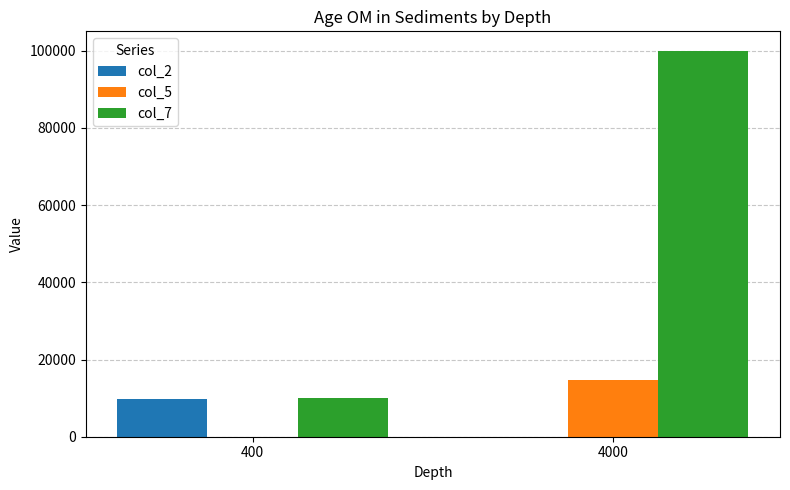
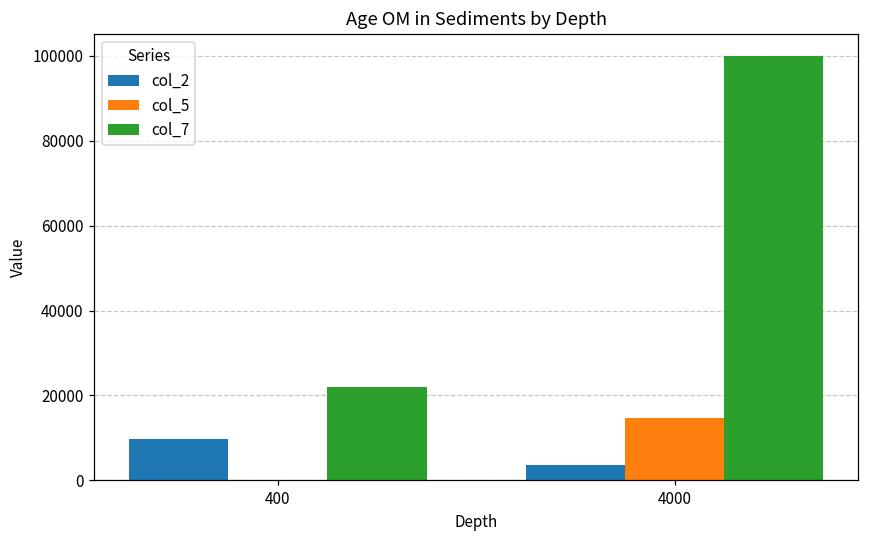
  {
    "col_2": {
      "400": 10000,
-     "4000": 0
+     "4000": 4000
    },
    "col_5": {
      "4000": 15000
    },
    "col_7": {
-     "400": 10000,
+     "400": 22000,
      "4000": 100000
    }
  }
